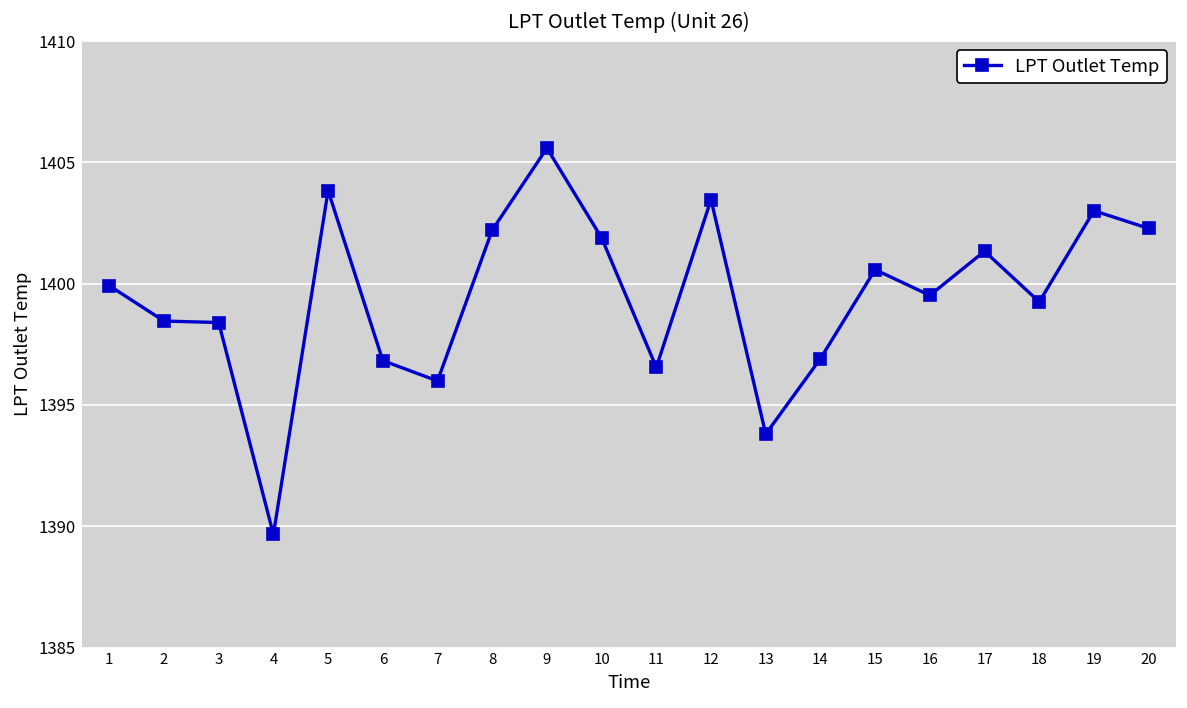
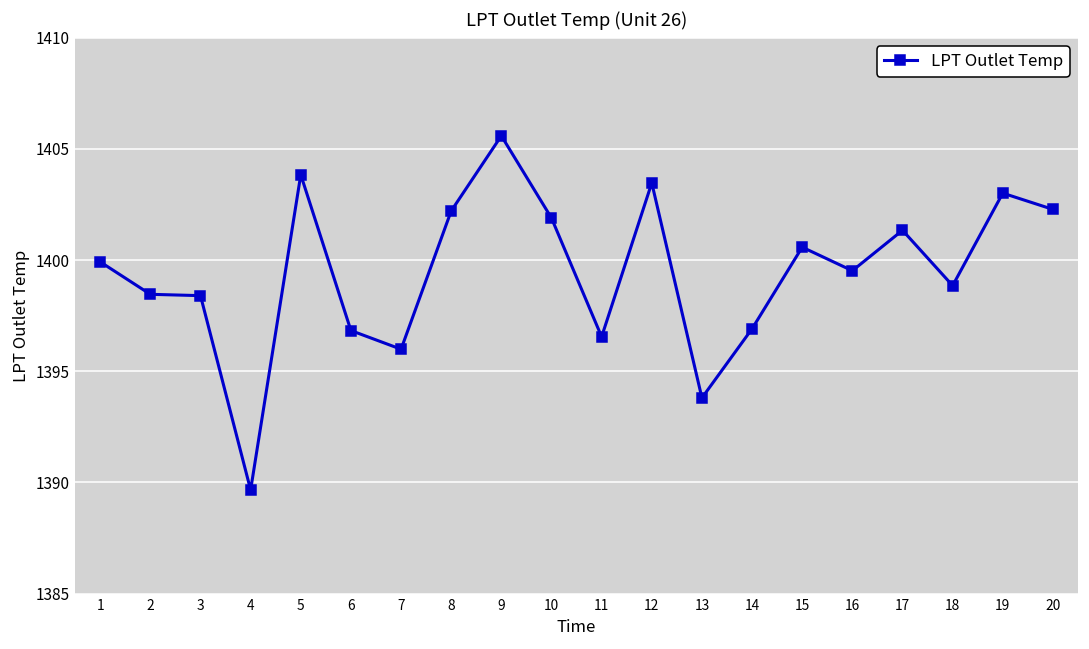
  {
    "1": 1399.9,
    "2": 1398.5,
    "3": 1398.4,
    "4": 1389.7,
    "5": 1403.8,
    "6": 1396.8,
    "7": 1396.0,
    "8": 1402.2,
    "9": 1405.6,
    "10": 1401.9,
    "11": 1396.6,
    "12": 1403.5,
    "13": 1393.8,
    "14": 1396.9,
    "15": 1400.6,
    "16": 1399.5,
    "17": 1401.3,
-   "18": 1399.3,
+   "18": 1398.9,
    "19": 1403.0,
    "20": 1402.3
  }
